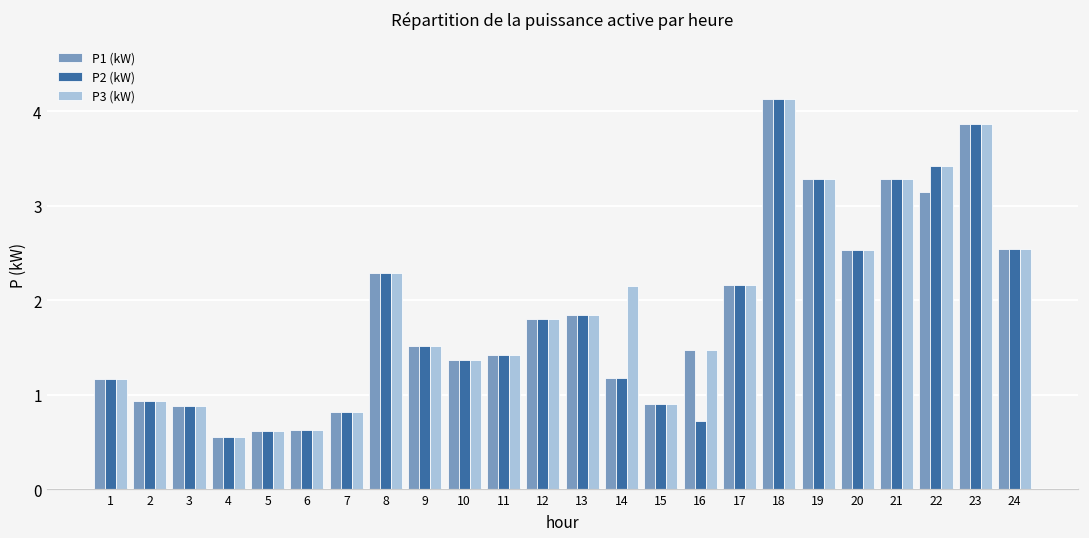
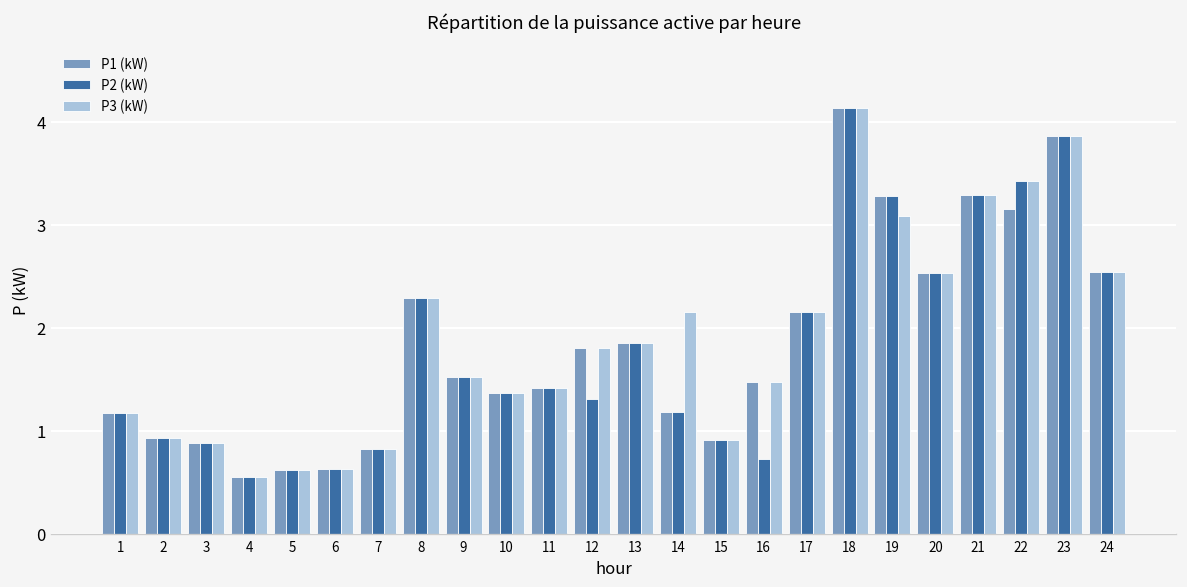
  {
    "P1 (kW)": {
      "1": 1.2,
      "2": 0.9,
      "3": 0.9,
      "4": 0.6,
      "5": 0.6,
      "6": 0.6,
      "7": 0.8,
      "8": 2.3,
      "9": 1.5,
      "10": 1.4,
      "11": 1.4,
      "12": 1.8,
      "13": 1.8,
      "14": 1.2,
      "15": 0.9,
      "16": 1.5,
      "17": 2.2,
      "18": 4.1,
      "19": 3.3,
      "20": 2.5,
      "21": 3.3,
      "22": 3.1,
      "23": 3.9,
      "24": 2.5
    },
    "P2 (kW)": {
      "1": 1.2,
      "2": 0.9,
      "3": 0.9,
      "4": 0.6,
      "5": 0.6,
      "6": 0.6,
      "7": 0.8,
      "8": 2.3,
      "9": 1.5,
      "10": 1.4,
      "11": 1.4,
-     "12": 1.8,
+     "12": 1.3,
      "13": 1.8,
      "14": 1.2,
      "15": 0.9,
      "16": 0.7,
      "17": 2.2,
      "18": 4.1,
      "19": 3.3,
      "20": 2.5,
      "21": 3.3,
      "22": 3.4,
      "23": 3.9,
      "24": 2.5
    },
    "P3 (kW)": {
      "1": 1.2,
      "2": 0.9,
      "3": 0.9,
      "4": 0.6,
      "5": 0.6,
      "6": 0.6,
      "7": 0.8,
      "8": 2.3,
      "9": 1.5,
      "10": 1.4,
      "11": 1.4,
      "12": 1.8,
      "13": 1.8,
      "14": 2.1,
      "15": 0.9,
      "16": 1.5,
      "17": 2.2,
      "18": 4.1,
-     "19": 3.3,
+     "19": 3.1,
      "20": 2.5,
      "21": 3.3,
      "22": 3.4,
      "23": 3.9,
      "24": 2.5
    }
  }
